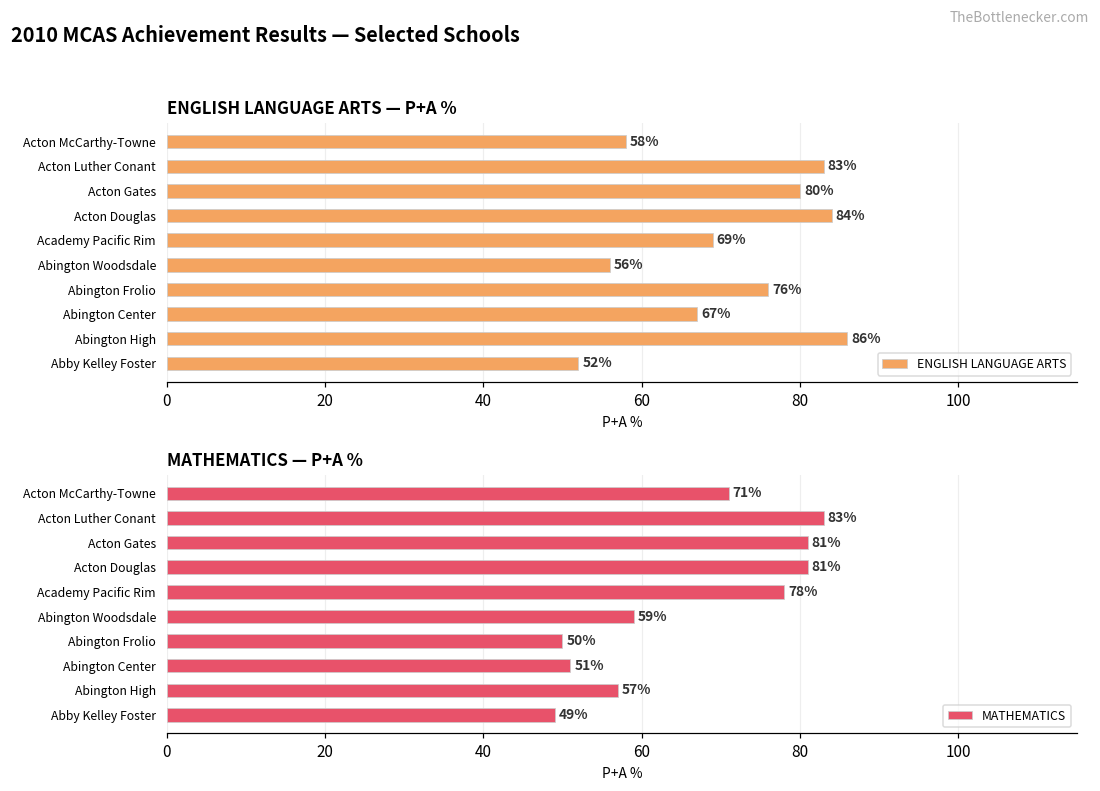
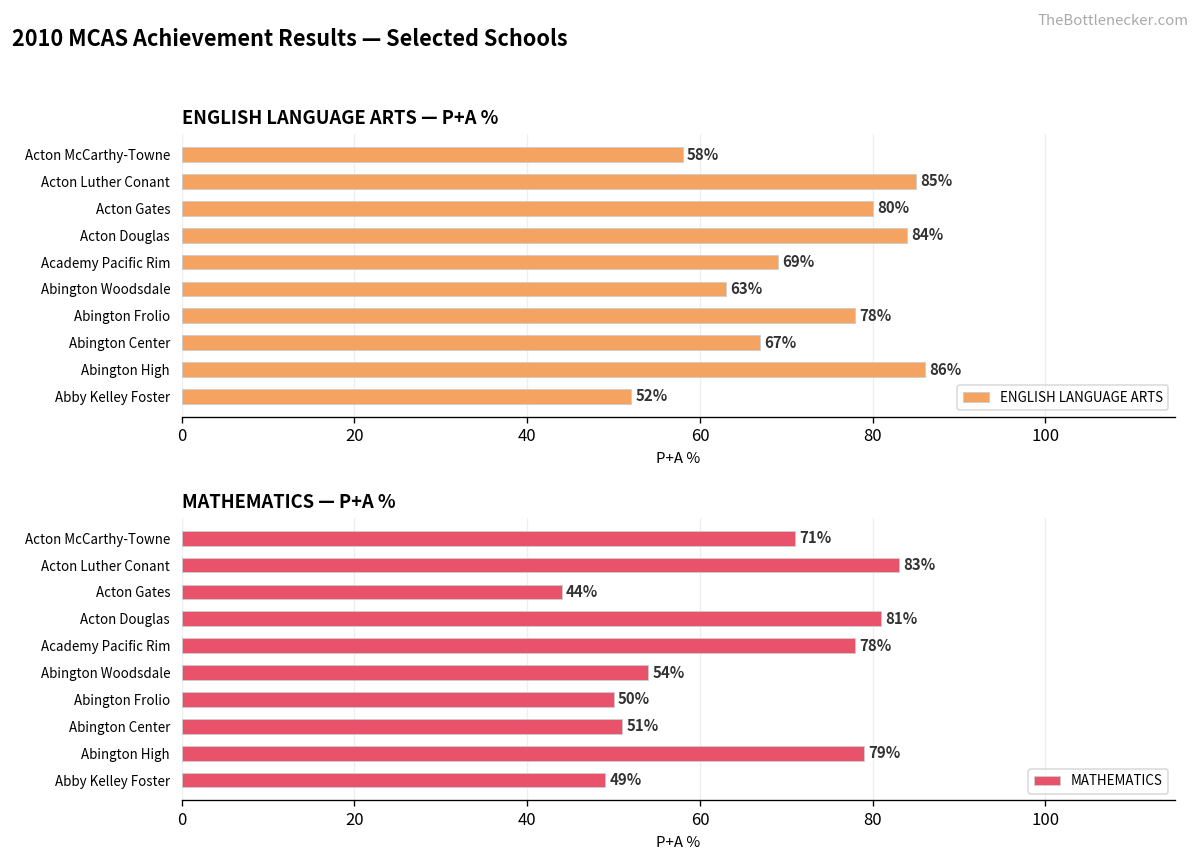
  {
    "ENGLISH LANGUAGE ARTS — P+A %": {
      "Acton McCarthy-Towne": "58%",
-     "Acton Luther Conant": "83%",
+     "Acton Luther Conant": "85%",
      "Acton Gates": "80%",
      "Acton Douglas": "84%",
      "Academy Pacific Rim": "69%",
-     "Abington Woodsdale": "56%",
-     "Abington Frolio": "76%",
+     "Abington Woodsdale": "63%",
+     "Abington Frolio": "78%",
      "Abington Center": "67%",
      "Abington High": "86%",
      "Abby Kelley Foster": "52%"
    },
    "MATHEMATICS — P+A %": {
      "Acton McCarthy-Towne": "71%",
      "Acton Luther Conant": "83%",
-     "Acton Gates": "81%",
+     "Acton Gates": "44%",
      "Acton Douglas": "81%",
      "Academy Pacific Rim": "78%",
-     "Abington Woodsdale": "59%",
+     "Abington Woodsdale": "54%",
      "Abington Frolio": "50%",
      "Abington Center": "51%",
-     "Abington High": "57%",
+     "Abington High": "79%",
      "Abby Kelley Foster": "49%"
    }
  }
